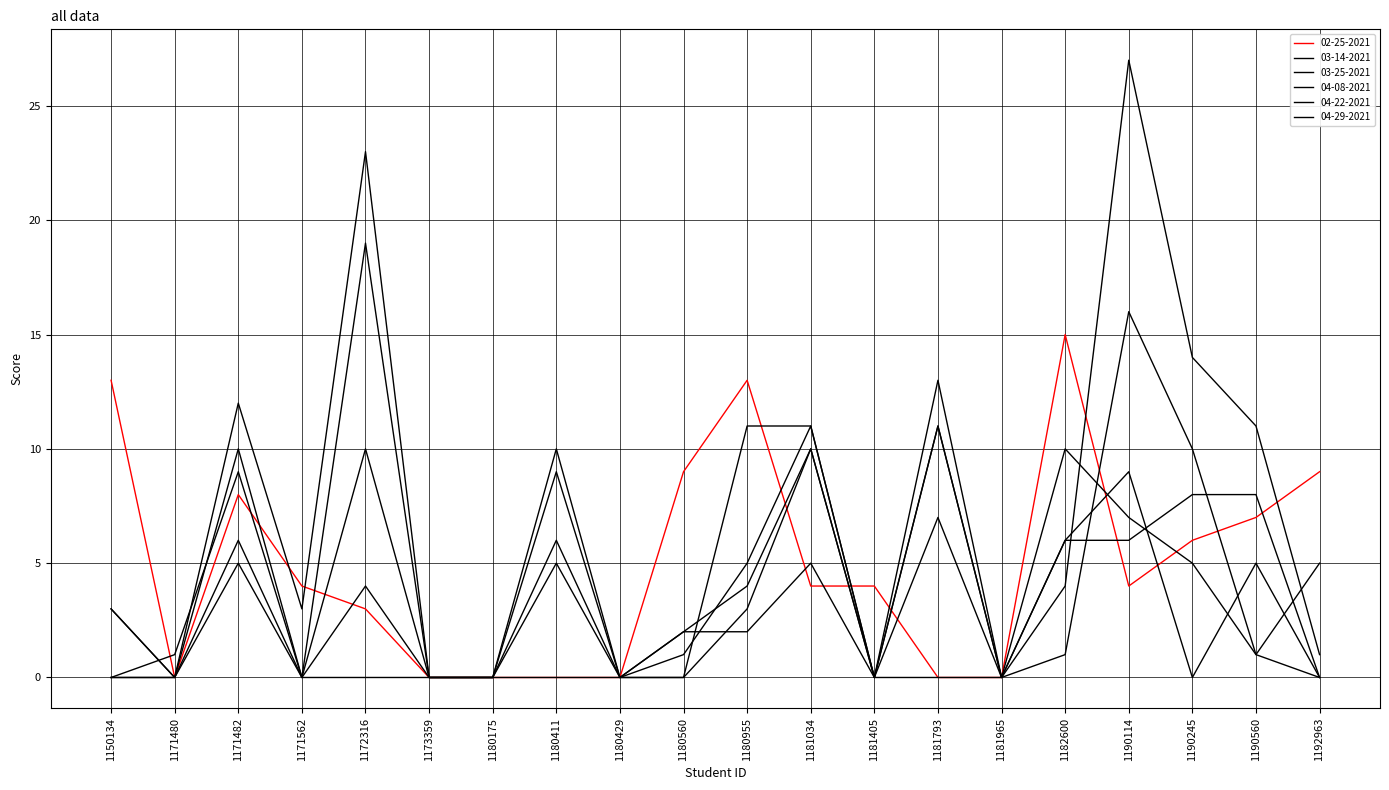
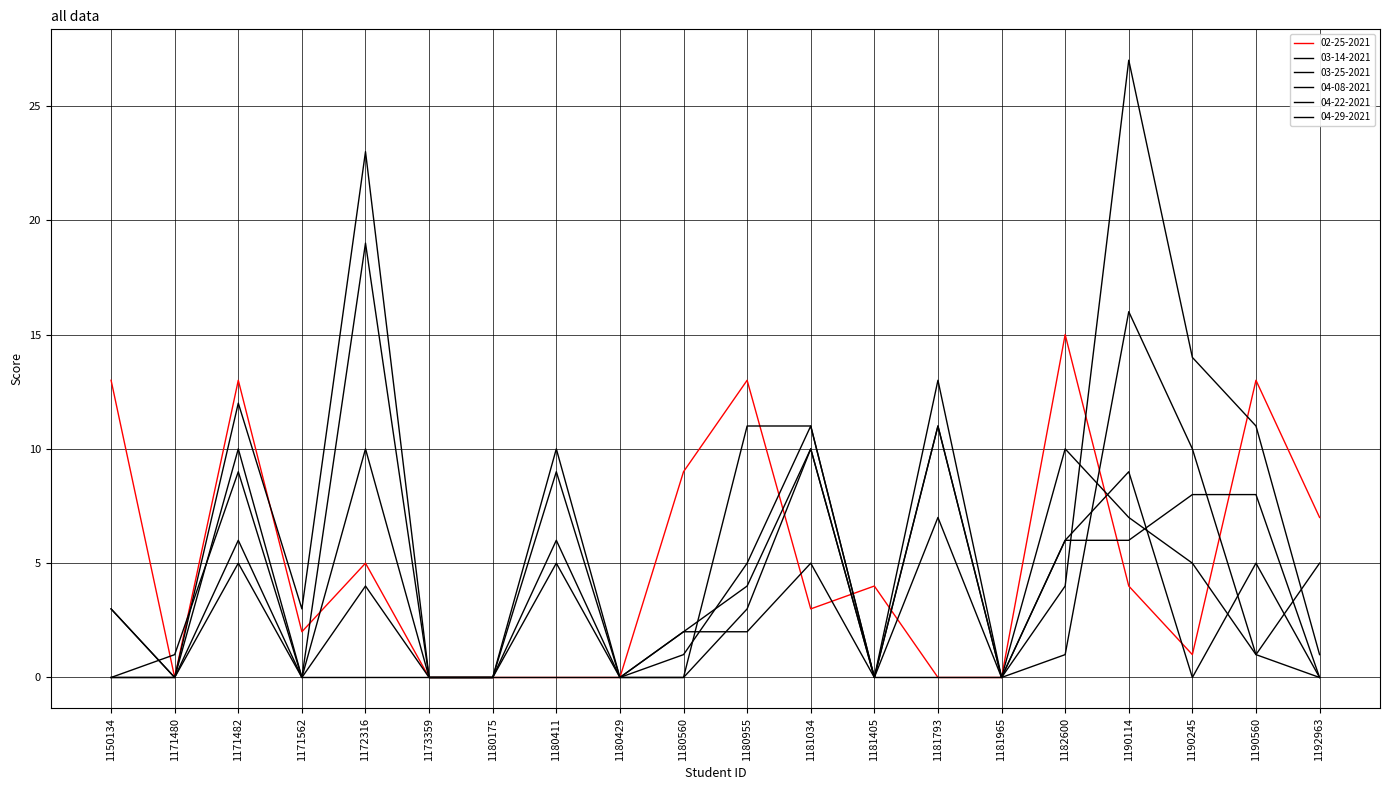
  {
    "02-25-2021": {
      "1150134": 13,
-     "1171482": 8,
-     "1171562": 4,
-     "1172316": 3,
+     "1171482": 13,
+     "1171562": 2,
+     "1172316": 5,
      "1180560": 9,
      "1180955": 13,
-     "1181034": 4,
+     "1181034": 3,
      "1181405": 4,
      "1182600": 15,
      "1190114": 4,
-     "1190245": 6,
-     "1190560": 7,
-     "1192963": 9
+     "1190245": 1,
+     "1190560": 13,
+     "1192963": 7
    }
  }
